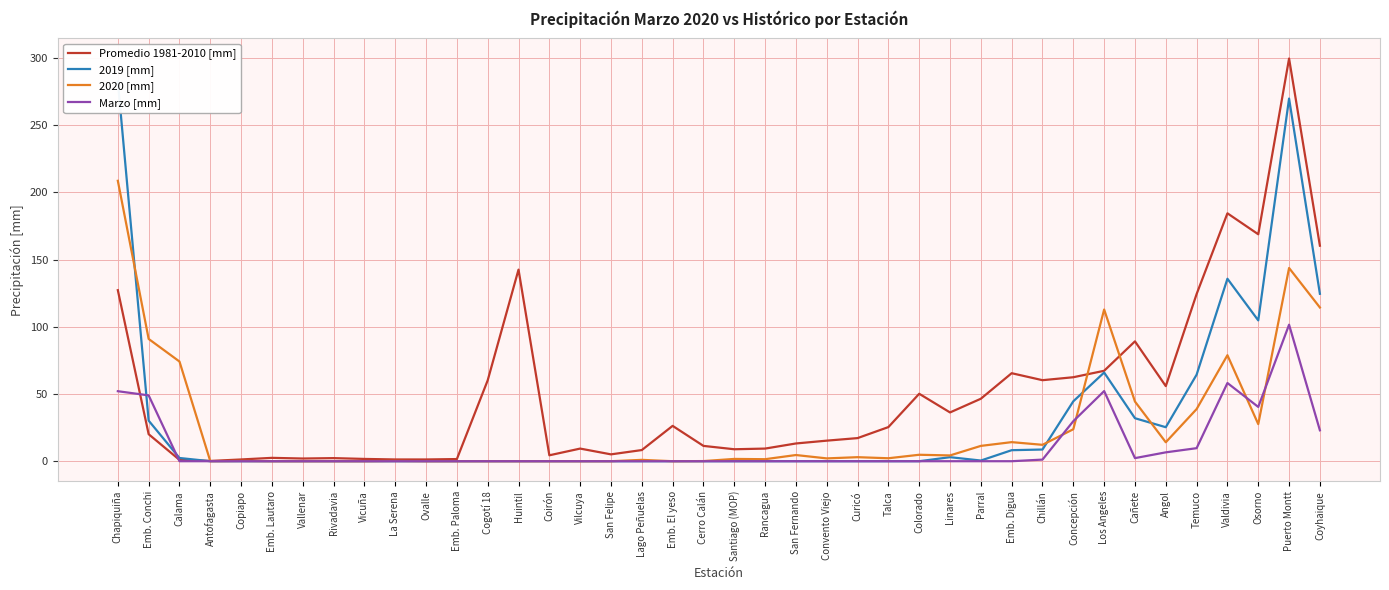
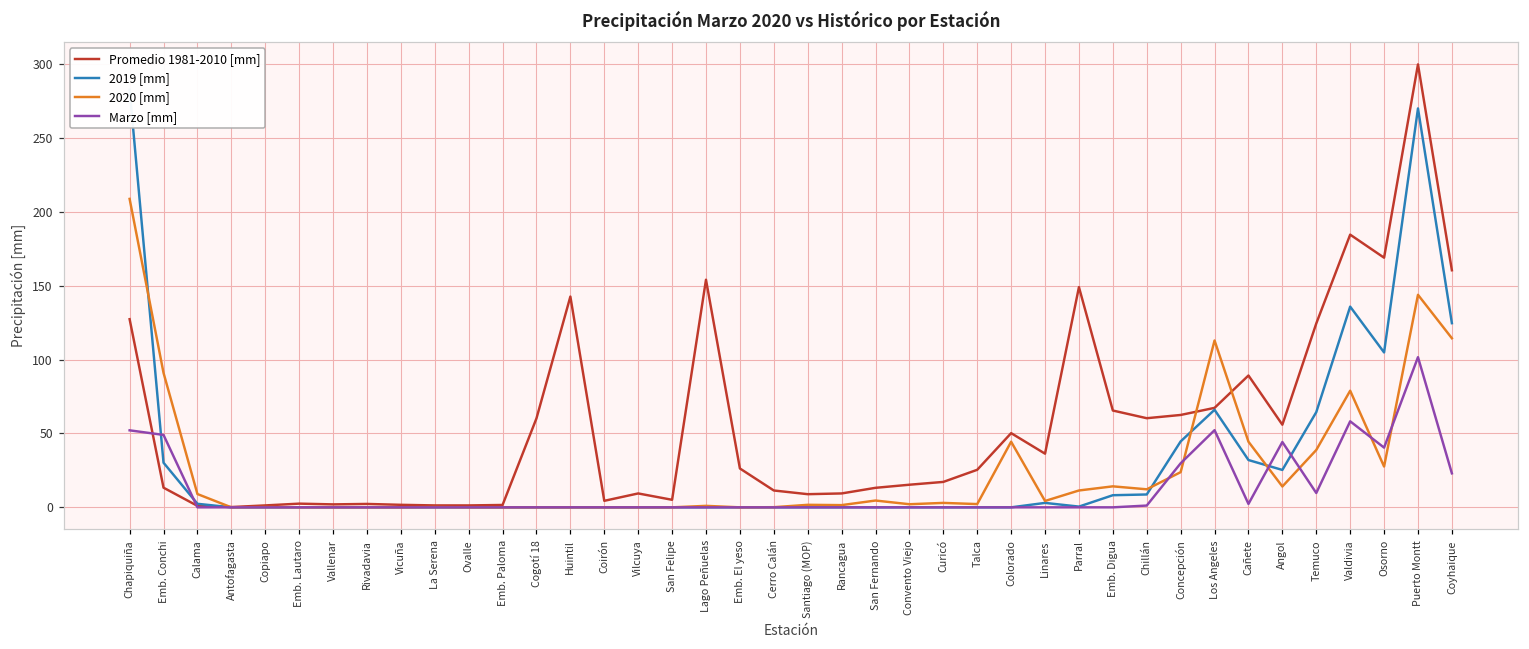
  {
    "Promedio 1981-2010 [mm]": {
      "Chapiquiña": 127,
-     "Emb. Conchi": 20,
+     "Emb. Conchi": 13,
      "Emb. Lautaro": 3,
      "Vallenar": 2,
      "Rivadavia": 2,
      "Cogotí 18": 60,
      "Huintil": 143,
      "Coirón": 4,
      "Vilcuya": 9,
      "San Felipe": 5,
-     "Lago Peñuelas": 8,
+     "Lago Peñuelas": 154,
      "Emb. El yeso": 26,
      "Cerro Calán": 11,
      "Santiago (MOP)": 9,
      "Rancagua": 9,
      "San Fernando": 13,
      "Convento Viejo": 15,
      "Curicó": 17,
      "Talca": 25,
      "Colorado": 50,
      "Linares": 36,
-     "Parral": 47,
+     "Parral": 149,
      "Emb. Digua": 66,
      "Chillán": 60,
      "Concepción": 63,
      "Cañete": 89,
      "Angol": 56,
      "Temuco": 124,
      "Valdivia": 185,
      "Osorno": 169,
      "Puerto Montt": 300,
      "Coyhaique": 160
    },
    "2019 [mm]": {
      "Emb. Conchi": 30,
      "Emb. Digua": 8,
      "Chillán": 9,
      "Concepción": 45,
      "Cañete": 32,
      "Angol": 25,
      "Temuco": 64,
      "Valdivia": 136,
      "Osorno": 105,
      "Puerto Montt": 270,
      "Coyhaique": 125
    },
    "2020 [mm]": {
      "Chapiquiña": 209,
      "Emb. Conchi": 91,
-     "Calama": 74,
+     "Calama": 9,
      "San Fernando": 5,
      "Convento Viejo": 2,
      "Curicó": 3,
      "Talca": 2,
-     "Colorado": 5,
+     "Colorado": 44,
      "Parral": 11,
      "Emb. Digua": 14,
      "Chillán": 12,
      "Concepción": 24,
      "Los Angeles": 113,
      "Cañete": 44,
      "Angol": 14,
      "Temuco": 39,
      "Valdivia": 79,
      "Osorno": 28,
      "Puerto Montt": 144,
      "Coyhaique": 114
    },
    "Marzo [mm]": {
      "Chapiquiña": 52,
      "Emb. Conchi": 49,
      "Linares": 0,
      "Emb. Digua": 0,
      "Chillán": 1,
      "Concepción": 30,
      "Los Angeles": 52,
      "Cañete": 2,
-     "Angol": 7,
+     "Angol": 44,
      "Temuco": 10,
      "Valdivia": 58,
      "Osorno": 40,
      "Puerto Montt": 102,
      "Coyhaique": 23
    }
  }
